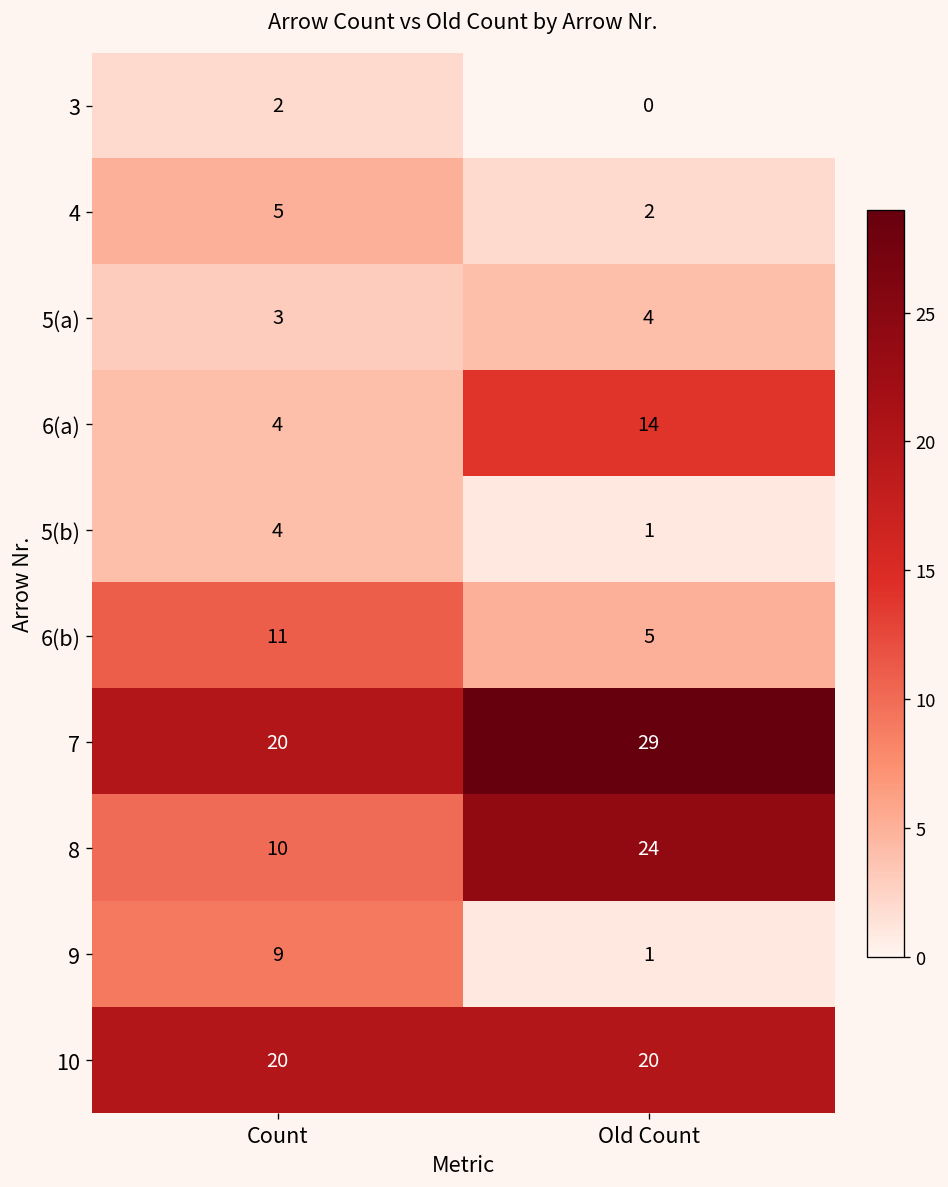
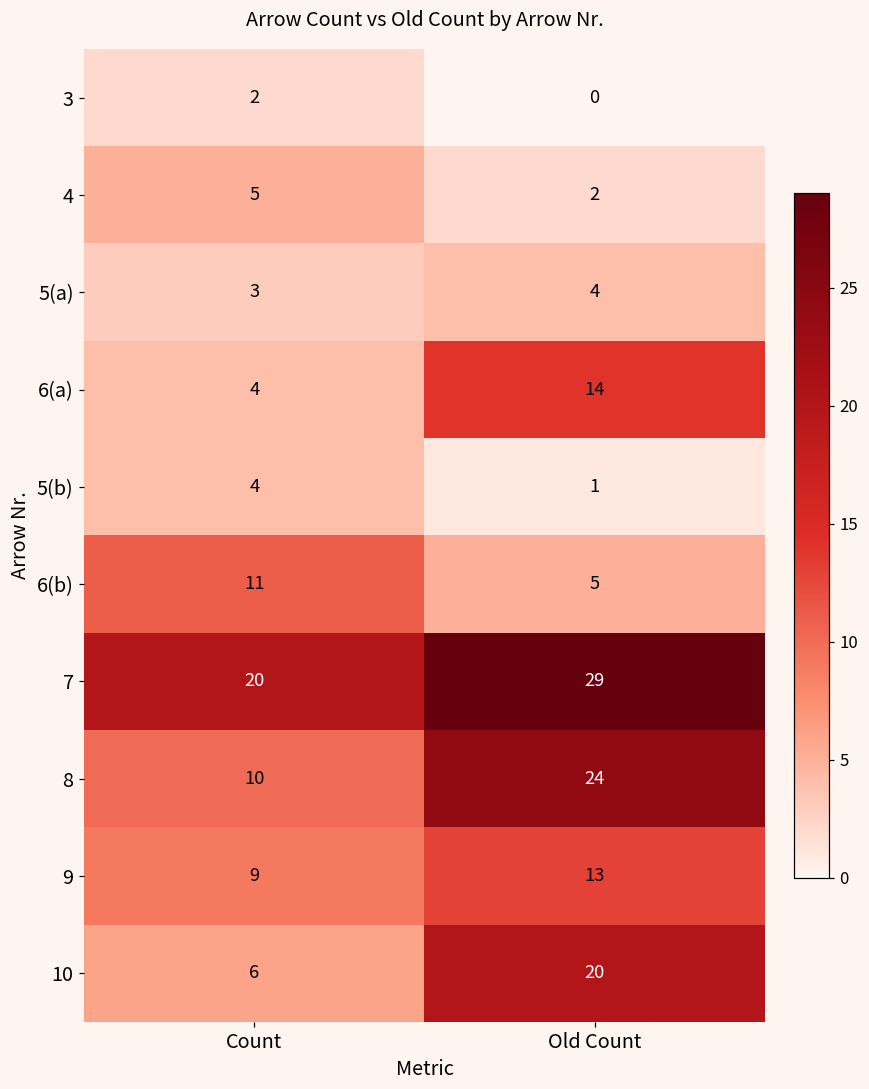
  {
    "3": {
      "Count": 2,
      "Old Count": 0
    },
    "4": {
      "Count": 5,
      "Old Count": 2
    },
    "5(a)": {
      "Count": 3,
      "Old Count": 4
    },
    "6(a)": {
      "Count": 4,
      "Old Count": 14
    },
    "5(b)": {
      "Count": 4,
      "Old Count": 1
    },
    "6(b)": {
      "Count": 11,
      "Old Count": 5
    },
    "7": {
      "Count": 20,
      "Old Count": 29
    },
    "8": {
      "Count": 10,
      "Old Count": 24
    },
    "9": {
      "Count": 9,
-     "Old Count": 1
+     "Old Count": 13
    },
    "10": {
-     "Count": 20,
+     "Count": 6,
      "Old Count": 20
    }
  }
